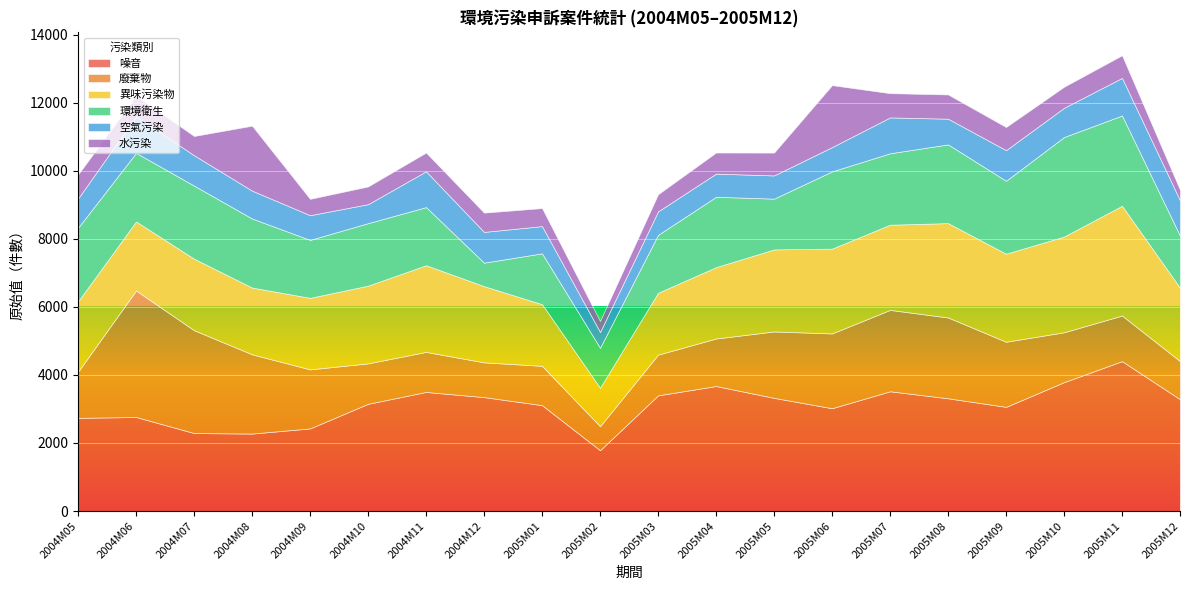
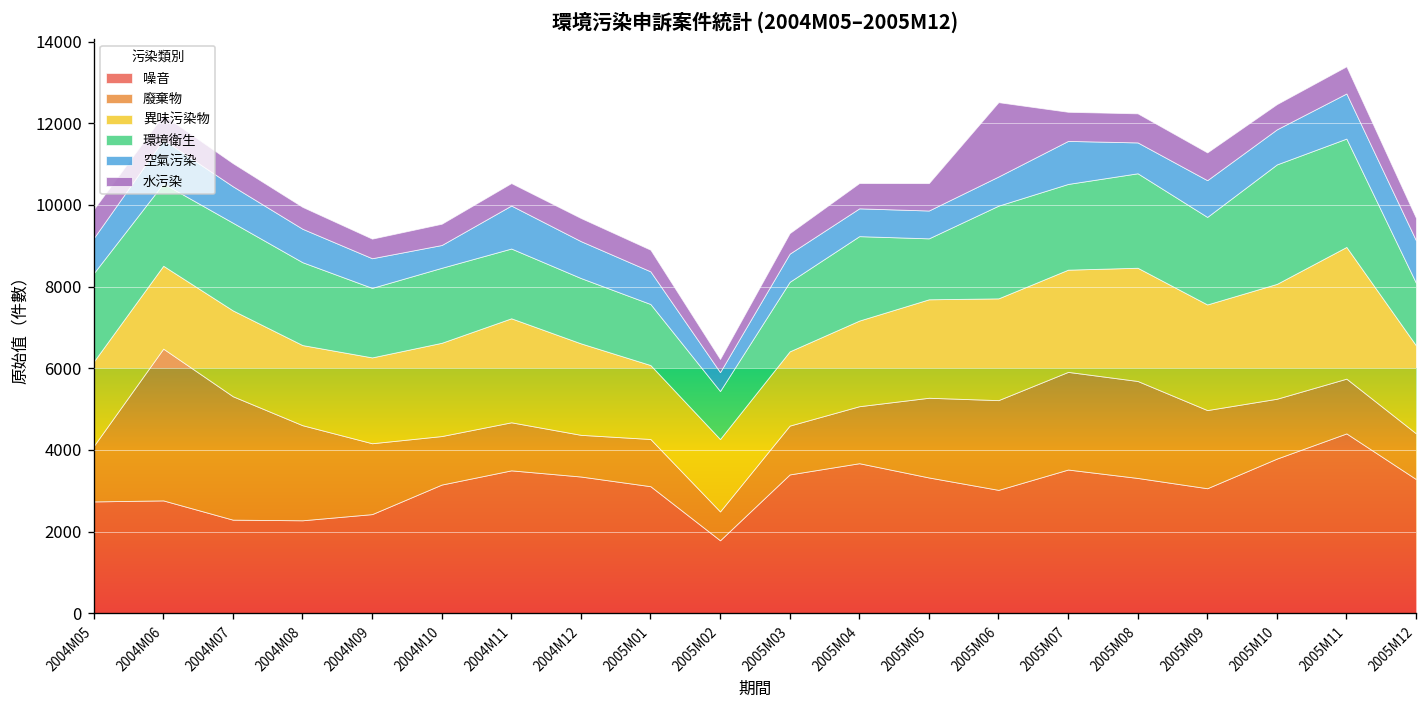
  {
    "異味污染物": {
      "2004M05": 2100,
      "2004M06": 2000,
      "2004M07": 2100,
      "2004M08": 2000,
      "2004M09": 2100,
      "2004M10": 2300,
      "2004M11": 2500,
      "2004M12": 2200,
      "2005M01": 1800,
-     "2005M02": 1100,
+     "2005M02": 1800,
      "2005M03": 1800,
      "2005M04": 2100,
      "2005M05": 2400,
      "2005M06": 2500,
      "2005M07": 2500,
      "2005M08": 2800,
      "2005M09": 2600,
      "2005M10": 2800,
      "2005M11": 3200,
      "2005M12": 2200
    },
    "環境衛生": {
      "2004M05": 2200,
      "2004M07": 2100,
      "2004M08": 2000,
      "2004M09": 1700,
      "2004M10": 1800,
      "2004M11": 1700,
-     "2004M12": 700,
+     "2004M12": 1600,
      "2005M01": 1500,
      "2005M02": 1200,
      "2005M03": 1700,
      "2005M04": 2100,
      "2005M05": 1500,
      "2005M06": 2300,
      "2005M07": 2100,
      "2005M08": 2300,
      "2005M09": 2100,
      "2005M10": 2900,
      "2005M11": 2700,
      "2005M12": 1500
    },
    "空氣污染": {
      "2004M05": 900,
      "2004M07": 900,
      "2004M08": 800,
      "2004M09": 700,
      "2004M10": 600,
      "2004M11": 1100,
      "2004M12": 900,
      "2005M01": 800,
      "2005M02": 500,
      "2005M03": 700,
      "2005M04": 700,
      "2005M05": 700,
      "2005M06": 700,
      "2005M07": 1100,
      "2005M08": 800,
      "2005M09": 900,
      "2005M10": 900,
      "2005M11": 1100,
      "2005M12": 1000
    },
    "水污染": {
      "2004M05": 700,
      "2004M07": 600,
-     "2004M08": 1900,
+     "2004M08": 500,
      "2004M09": 500,
      "2004M10": 500,
      "2004M11": 600,
      "2004M12": 600,
      "2005M01": 500,
      "2005M02": 300,
      "2005M03": 500,
      "2005M04": 600,
      "2005M05": 700,
      "2005M06": 1800,
      "2005M07": 700,
      "2005M08": 700,
      "2005M09": 700,
      "2005M10": 600,
      "2005M11": 700,
-     "2005M12": 300
+     "2005M12": 600
    }
  }
